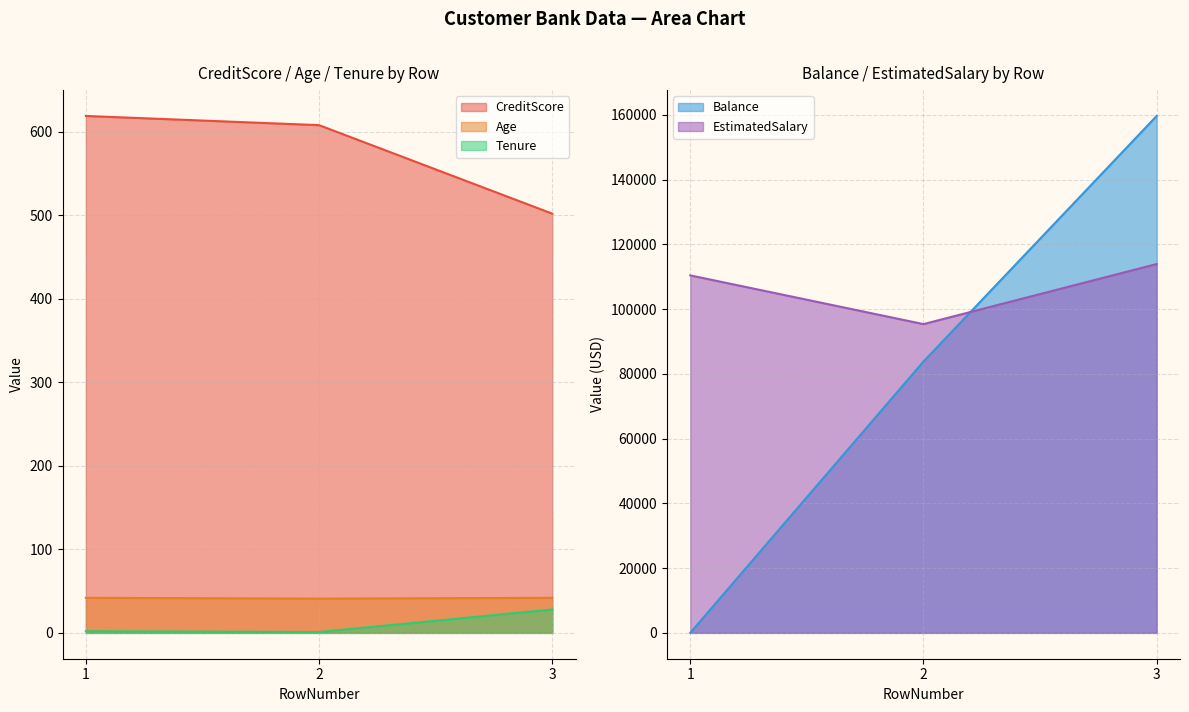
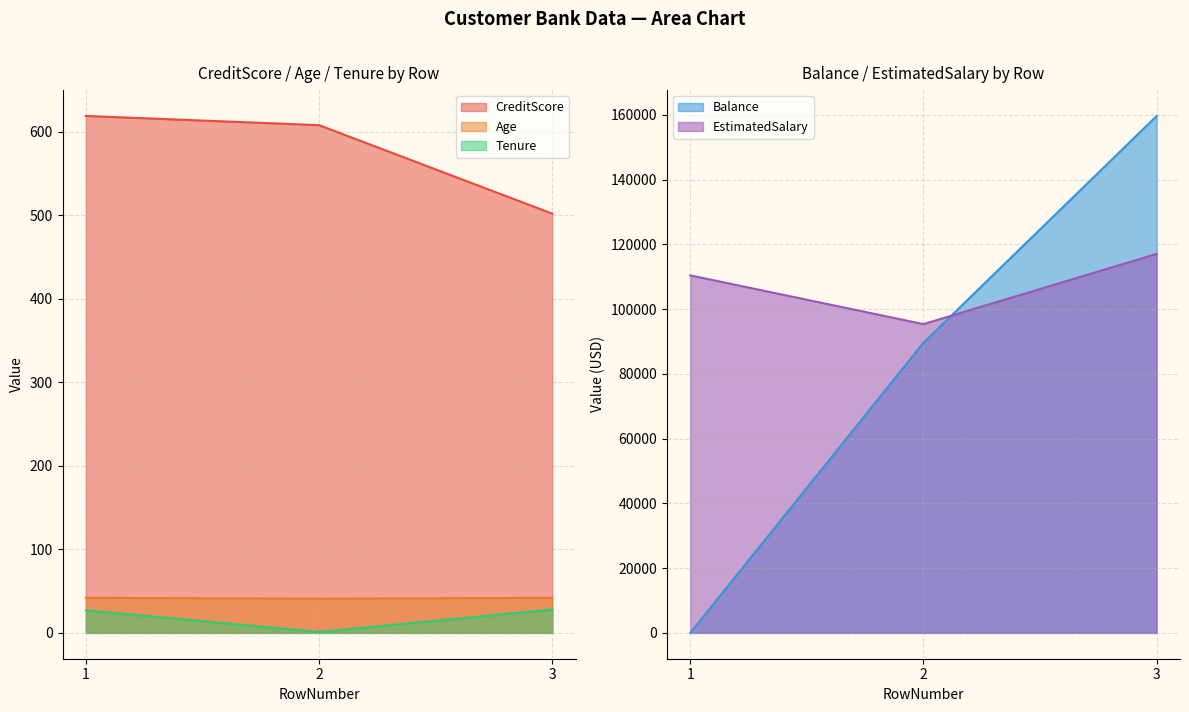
  {
    "CreditScore / Age / Tenure by Row": {
      "Tenure": {
-       "1": 0,
+       "1": 30,
        "2": 0,
        "3": 30
      }
    },
    "Balance / EstimatedSalary by Row": {
      "Balance": {
        "1": 0,
-       "2": 84000,
+       "2": 90000,
        "3": 160000
      },
      "EstimatedSalary": {
        "1": 110000,
        "2": 95000,
-       "3": 114000
+       "3": 117000
      }
    }
  }
